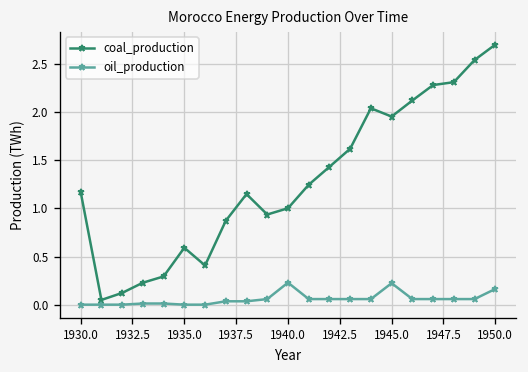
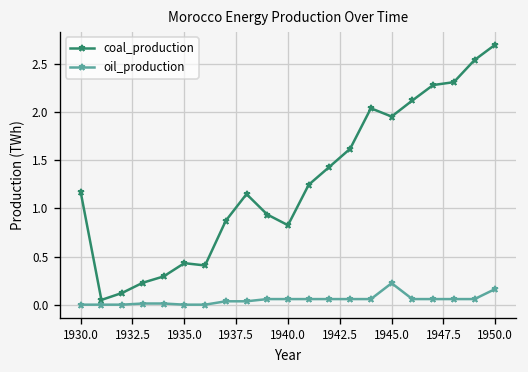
  {
    "coal_production": {
      "1930.0": 1.2,
-     "1935.0": 0.6,
-     "1940.0": 1.0,
+     "1935.0": 0.4,
+     "1940.0": 0.8,
      "1945.0": 2.0,
      "1950.0": 2.7
    },
    "oil_production": {
      "1930.0": 0.0,
      "1935.0": 0.0,
-     "1940.0": 0.2,
+     "1940.0": 0.1,
      "1945.0": 0.2,
      "1950.0": 0.2
    }
  }
